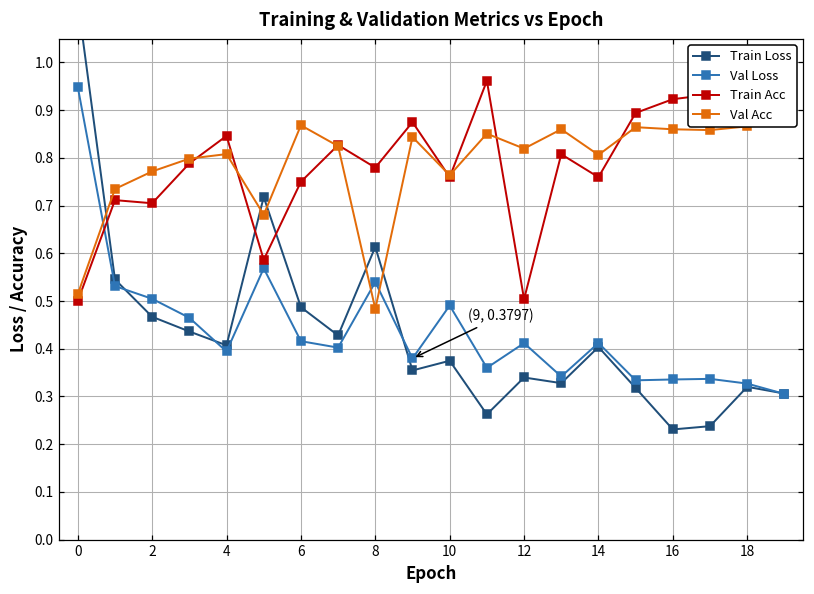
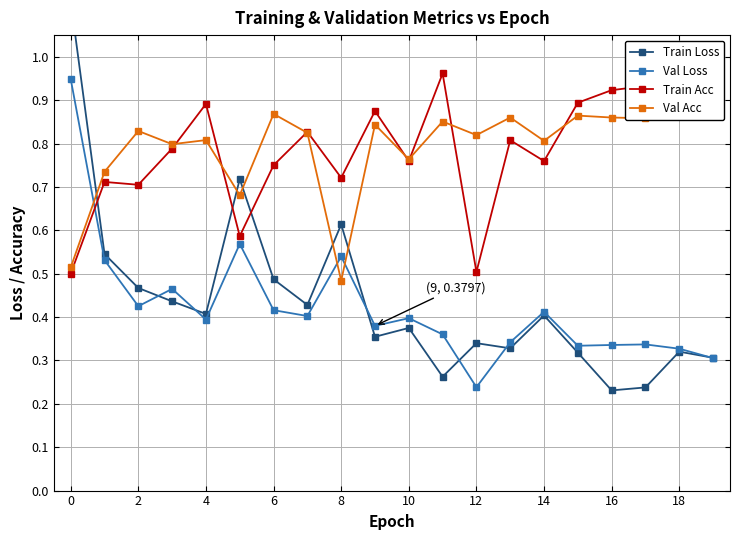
  {
    "Train Loss": {
      "2": 0.47,
      "4": 0.41,
      "6": 0.49,
      "8": 0.61,
      "10": 0.37,
      "12": 0.34,
      "14": 0.40,
      "16": 0.23,
      "18": 0.32
    },
    "Val Loss": {
      "0": 0.95,
-     "2": 0.50,
+     "2": 0.43,
      "4": 0.39,
      "6": 0.42,
      "8": 0.54,
-     "10": 0.49,
-     "12": 0.41,
+     "10": 0.40,
+     "12": 0.24,
      "14": 0.41,
      "16": 0.34,
      "18": 0.33
    },
    "Train Acc": {
      "0": 0.50,
      "2": 0.70,
-     "4": 0.85,
+     "4": 0.89,
      "6": 0.75,
-     "8": 0.78,
+     "8": 0.72,
      "12": 0.50,
      "14": 0.76,
      "16": 0.92
    },
    "Val Acc": {
      "0": 0.51,
-     "2": 0.77,
+     "2": 0.83,
      "4": 0.81,
      "6": 0.87,
      "8": 0.48,
      "12": 0.82,
      "14": 0.81,
      "16": 0.86
    }
  }
